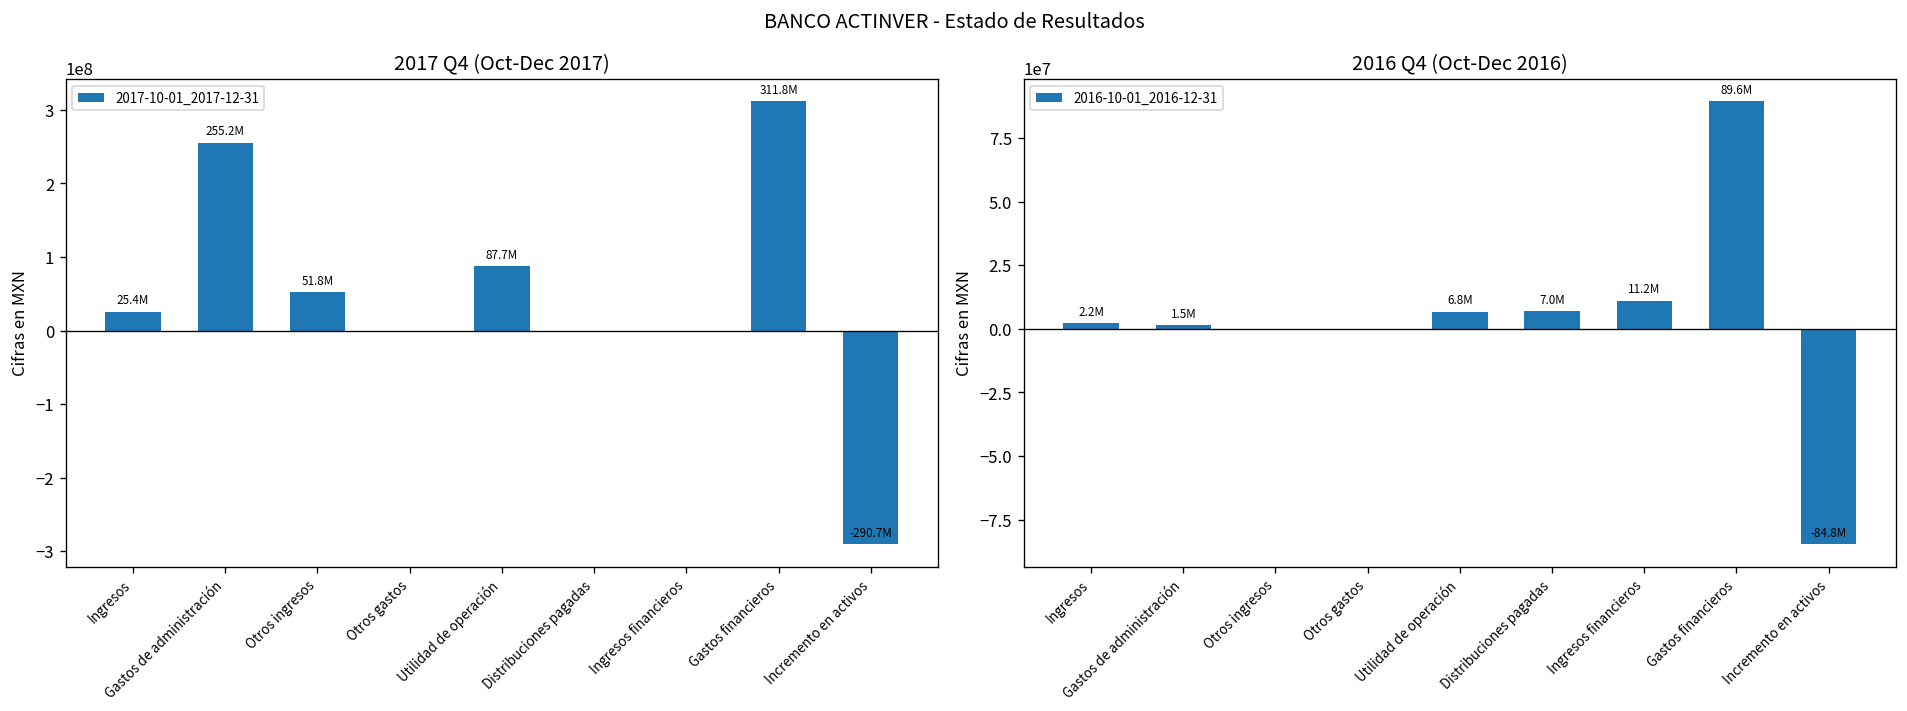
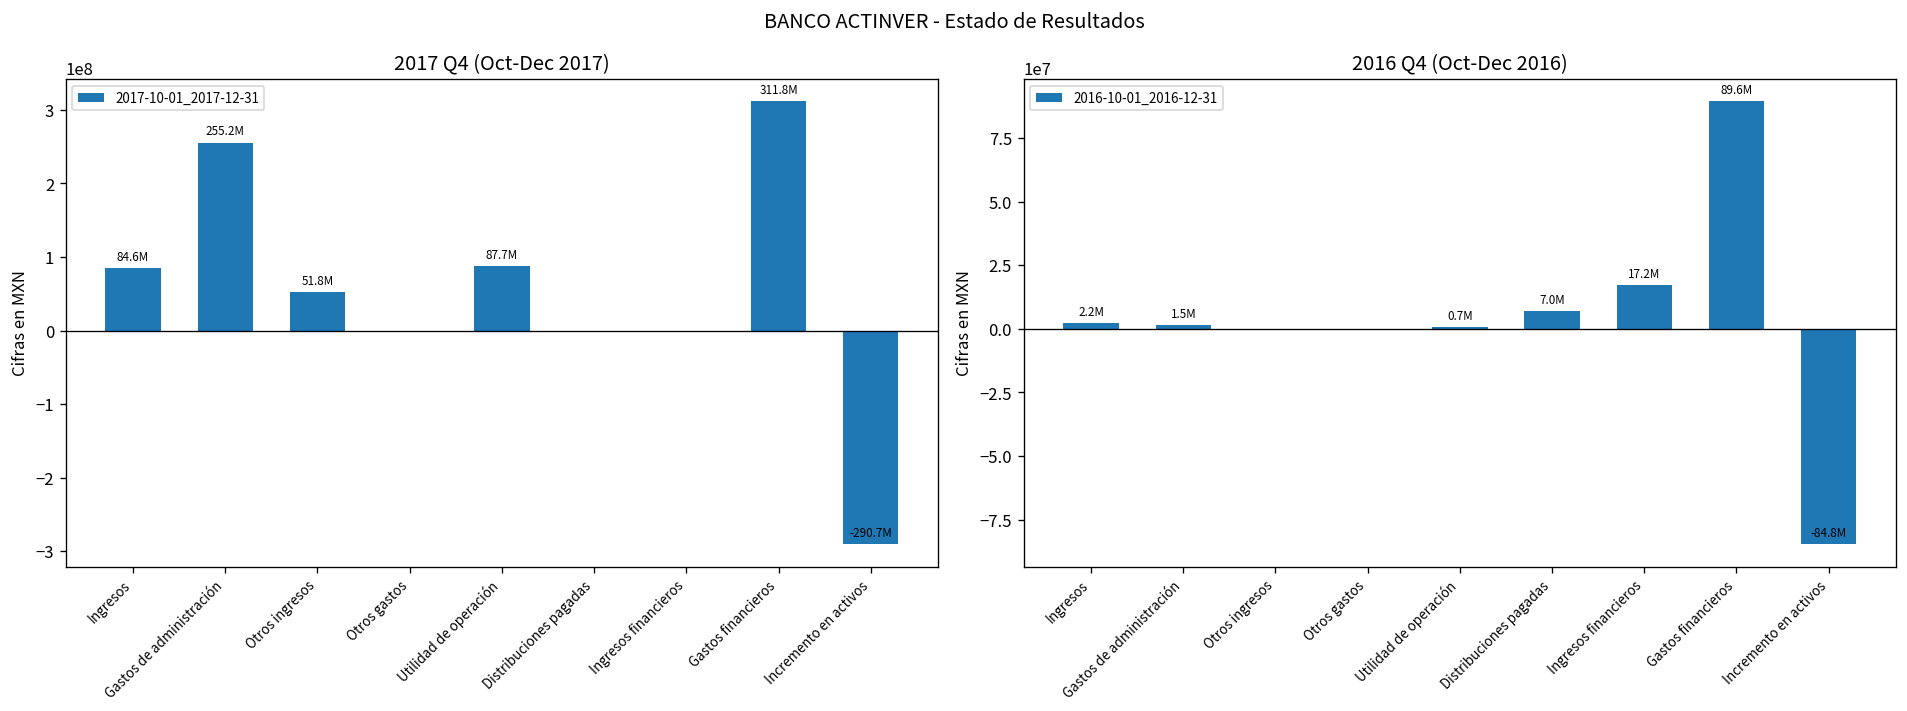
  {
    "2017 Q4 (Oct-Dec 2017)": {
-     "Ingresos": "25.4M",
+     "Ingresos": "84.6M",
      "Gastos de administración": "255.2M",
      "Otros ingresos": "51.8M",
      "Utilidad de operación": "87.7M",
      "Gastos financieros": "311.8M",
      "Incremento en activos": "-290.7M"
    },
    "2016 Q4 (Oct-Dec 2016)": {
      "Ingresos": "2.2M",
      "Gastos de administración": "1.5M",
-     "Utilidad de operación": "6.8M",
+     "Utilidad de operación": "0.7M",
      "Distribuciones pagadas": "7.0M",
-     "Ingresos financieros": "11.2M",
+     "Ingresos financieros": "17.2M",
      "Gastos financieros": "89.6M",
      "Incremento en activos": "-84.8M"
    }
  }
